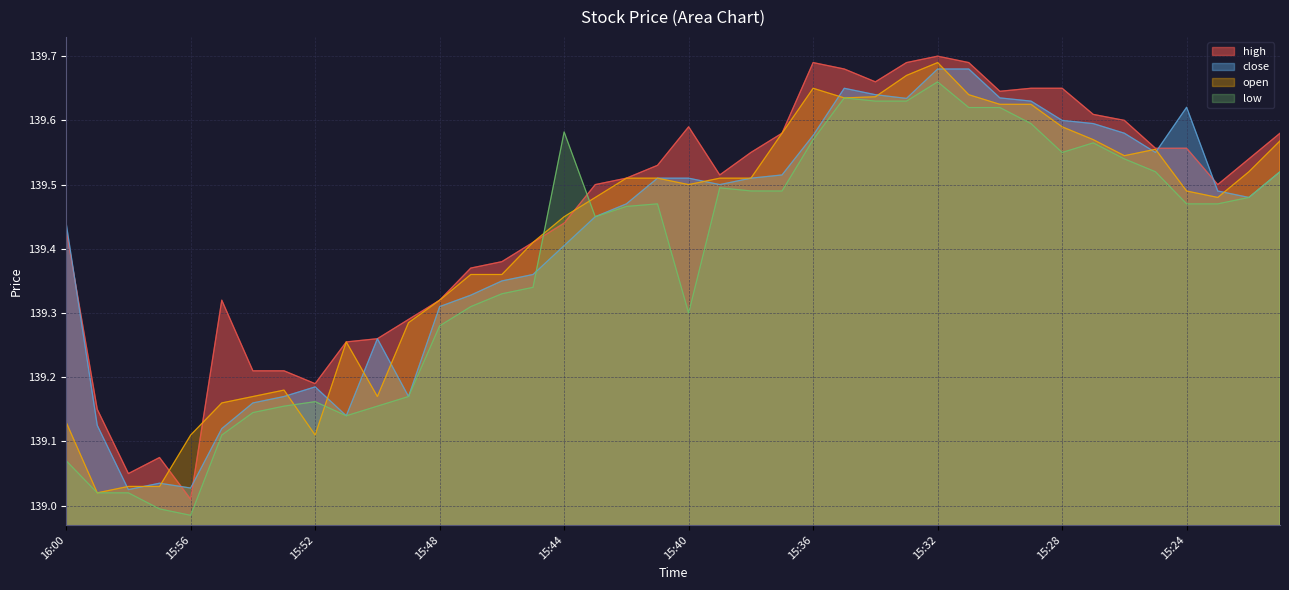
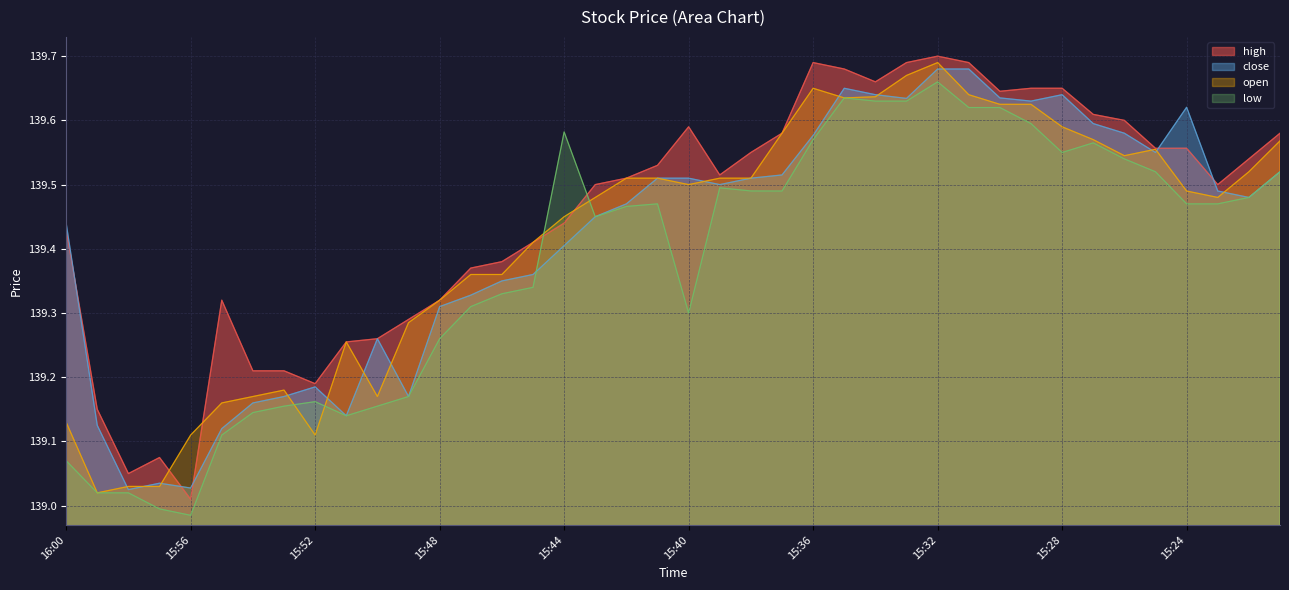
  {
    "high": {
      "16:00": 139.43,
      "15:56": 139.01,
      "15:52": 139.19,
      "15:44": 139.44,
      "15:40": 139.59,
      "15:36": 139.69,
      "15:32": 139.70,
      "15:28": 139.65,
      "15:24": 139.56
    },
    "close": {
      "16:00": 139.44,
      "15:56": 139.03,
      "15:52": 139.19,
      "15:48": 139.31,
      "15:44": 139.41,
      "15:40": 139.51,
      "15:36": 139.58,
      "15:32": 139.68,
-     "15:28": 139.60,
+     "15:28": 139.64,
      "15:24": 139.62
    },
    "open": {
      "16:00": 139.13,
      "15:56": 139.11,
      "15:52": 139.11,
      "15:44": 139.45,
      "15:40": 139.50,
      "15:36": 139.65,
      "15:32": 139.69,
      "15:28": 139.59,
      "15:24": 139.49
    },
    "low": {
      "16:00": 139.07,
      "15:56": 138.99,
      "15:52": 139.16,
-     "15:48": 139.28,
+     "15:48": 139.26,
      "15:44": 139.58,
      "15:40": 139.30,
      "15:36": 139.57,
      "15:32": 139.66,
      "15:28": 139.55,
      "15:24": 139.47
    }
  }
